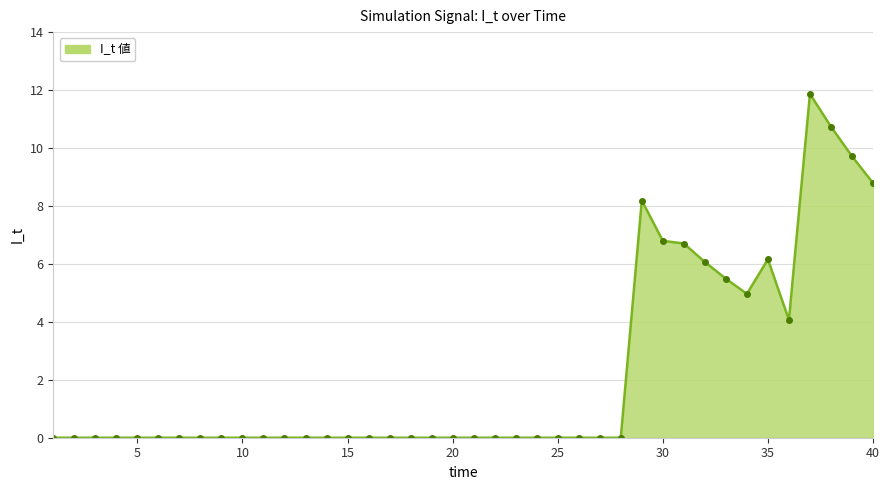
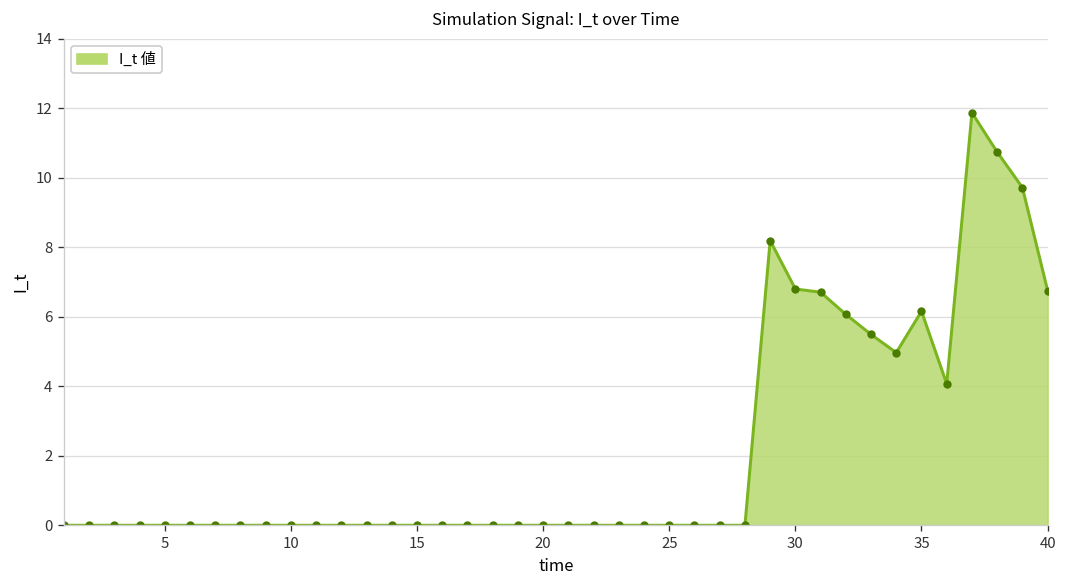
  {
    "5": 0.0,
    "10": 0.0,
    "15": 0.0,
    "20": 0.0,
    "25": 0.0,
    "30": 6.8,
    "35": 6.2,
-   "40": 8.8
+   "40": 6.8
  }
